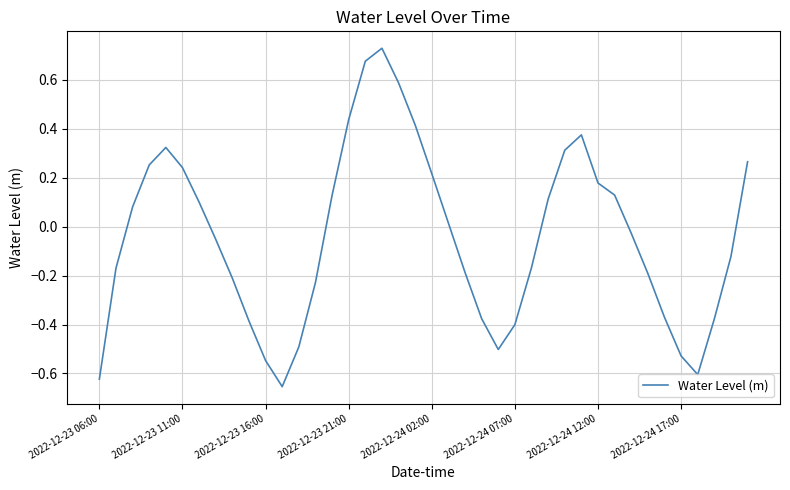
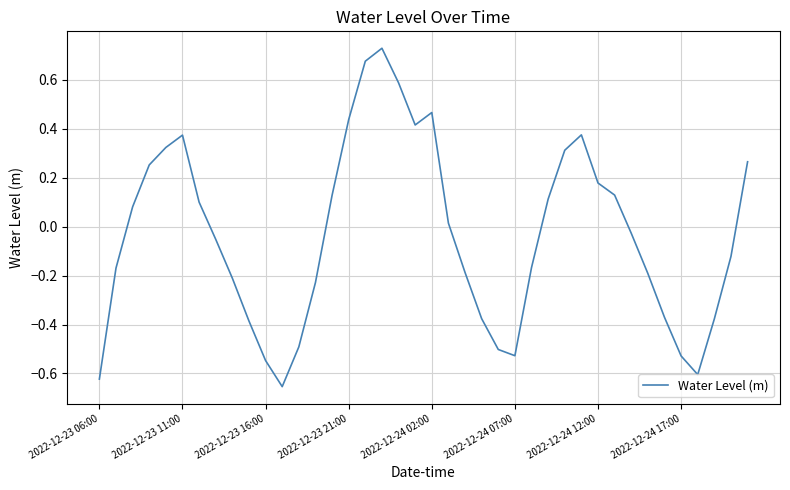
  {
    "2022-12-23 06:00": -0.62,
-   "2022-12-23 11:00": 0.24,
+   "2022-12-23 11:00": 0.37,
    "2022-12-23 16:00": -0.55,
    "2022-12-23 21:00": 0.44,
-   "2022-12-24 02:00": 0.22,
-   "2022-12-24 07:00": -0.40,
+   "2022-12-24 02:00": 0.47,
+   "2022-12-24 07:00": -0.53,
    "2022-12-24 12:00": 0.18,
    "2022-12-24 17:00": -0.53
  }
